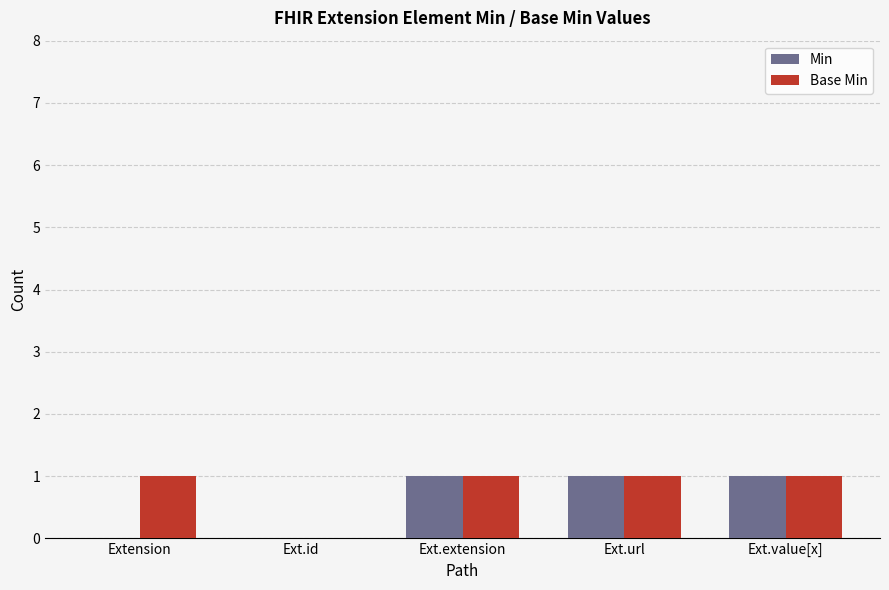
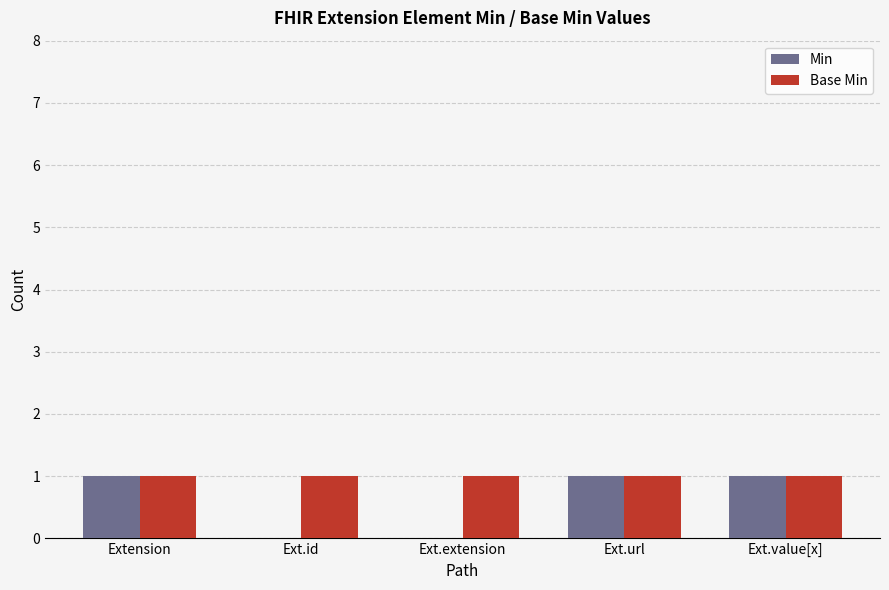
  {
    "Min": {
-     "Extension": 0,
+     "Extension": 1,
      "Ext.id": 0,
-     "Ext.extension": 1,
+     "Ext.extension": 0,
      "Ext.url": 1,
      "Ext.value[x]": 1
    },
    "Base Min": {
      "Extension": 1,
-     "Ext.id": 0,
+     "Ext.id": 1,
      "Ext.extension": 1,
      "Ext.url": 1,
      "Ext.value[x]": 1
    }
  }
